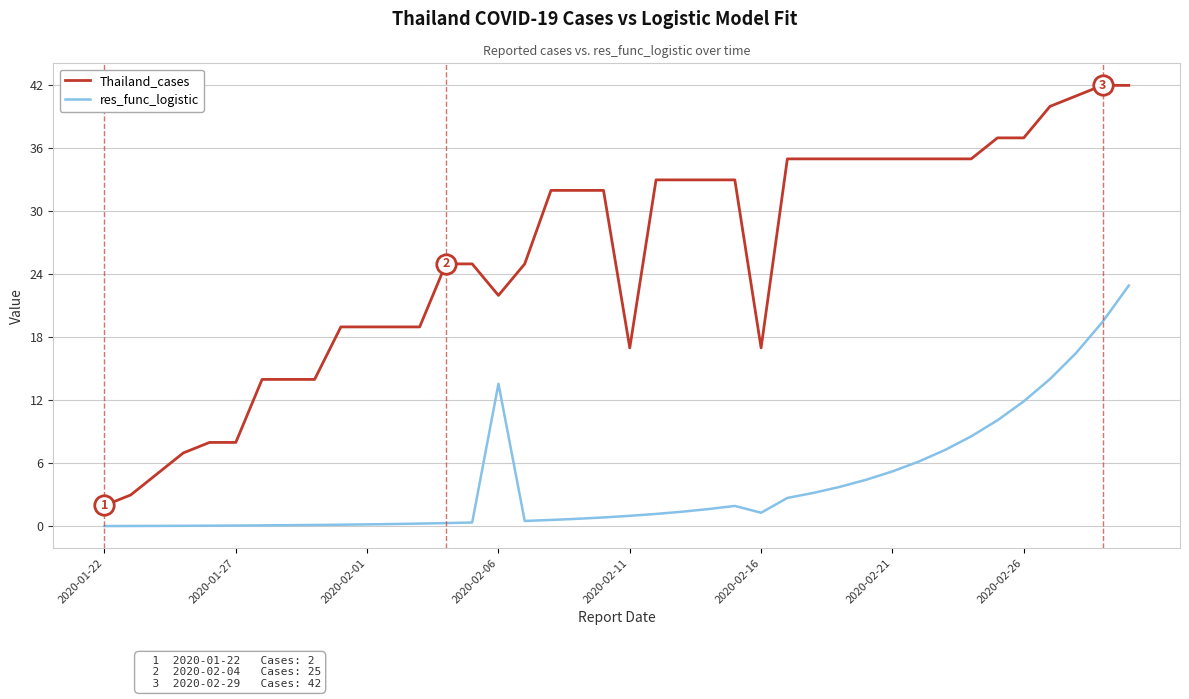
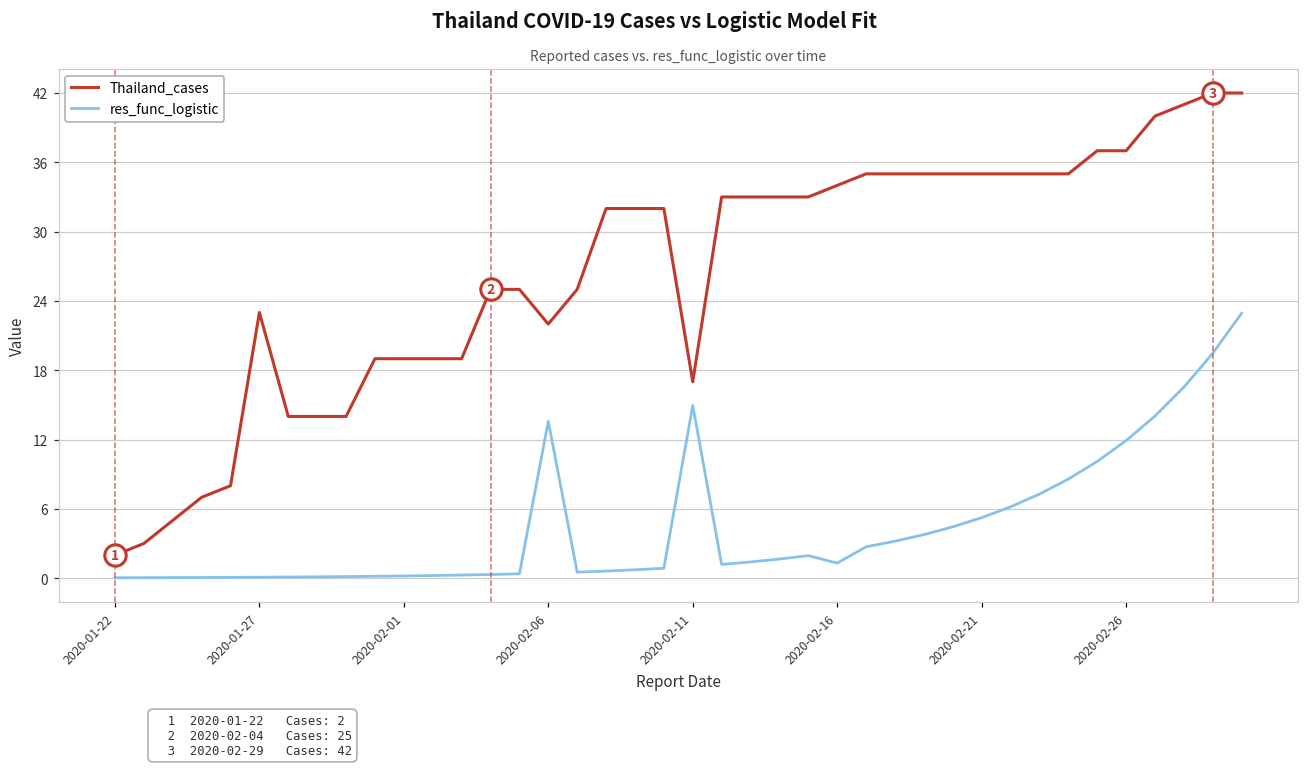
  {
    "Thailand_cases": {
-     "2020-01-27": 8,
+     "2020-01-27": 23,
      "2020-02-01": 19,
      "2020-02-06": 22,
      "2020-02-11": 17,
-     "2020-02-16": 17,
+     "2020-02-16": 34,
      "2020-02-21": 35,
      "2020-02-26": 37
    },
    "res_func_logistic": {
      "2020-01-22": 0.0,
      "2020-01-27": 0.1,
      "2020-02-01": 0.2,
      "2020-02-06": 13.6,
-     "2020-02-11": 1.0,
+     "2020-02-11": 15.0,
      "2020-02-16": 1.3,
      "2020-02-21": 5.2,
      "2020-02-26": 11.9
    }
  }
